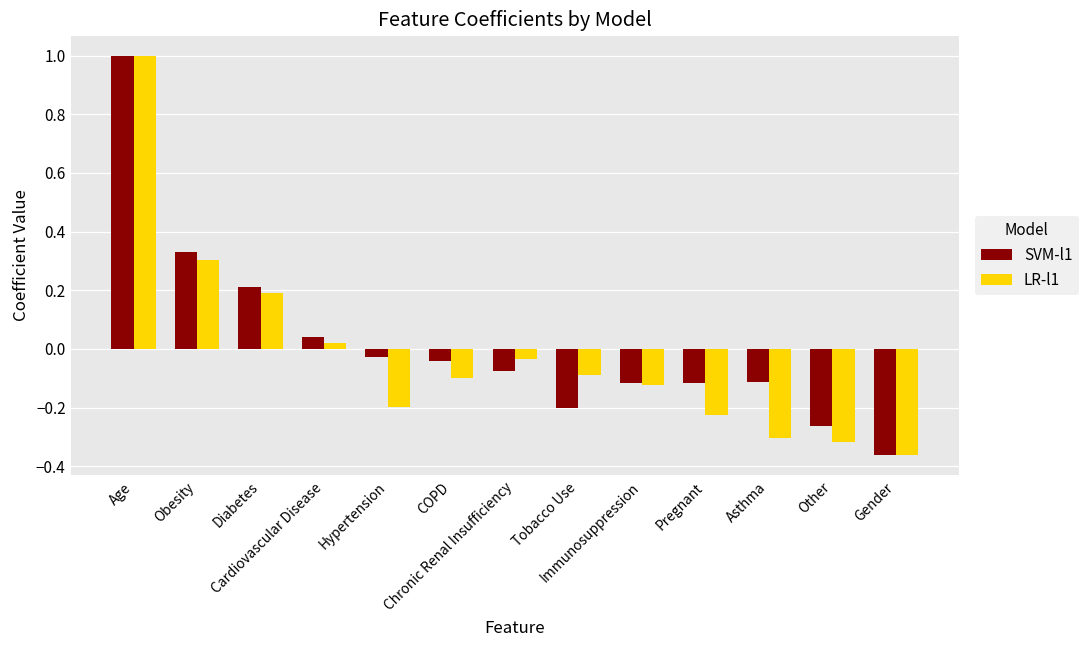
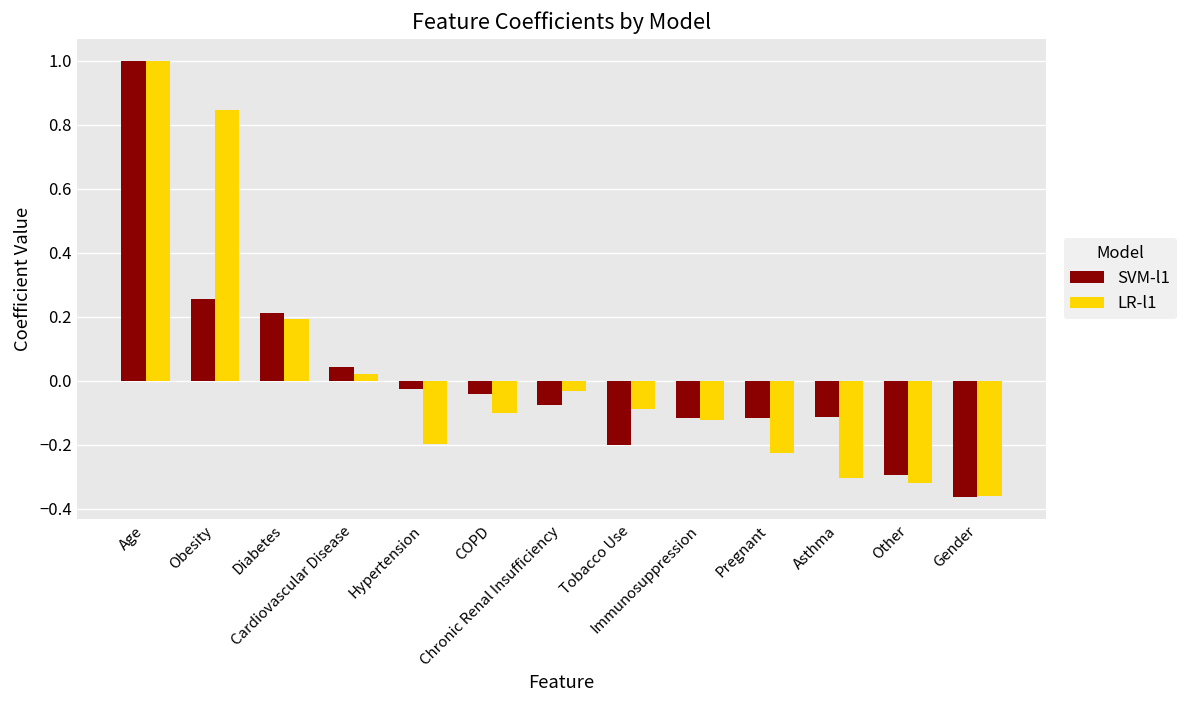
  {
    "SVM-l1": {
      "Age": 1.00,
-     "Obesity": 0.33,
+     "Obesity": 0.26,
      "Diabetes": 0.21,
      "Cardiovascular Disease": 0.04,
      "Hypertension": -0.03,
      "COPD": -0.04,
      "Chronic Renal Insufficiency": -0.08,
      "Tobacco Use": -0.20,
      "Immunosuppression": -0.12,
      "Pregnant": -0.12,
      "Asthma": -0.11,
-     "Other": -0.26,
+     "Other": -0.30,
      "Gender": -0.36
    },
    "LR-l1": {
      "Age": 1.00,
-     "Obesity": 0.30,
+     "Obesity": 0.85,
      "Diabetes": 0.19,
      "Cardiovascular Disease": 0.02,
      "Hypertension": -0.20,
      "COPD": -0.10,
      "Chronic Renal Insufficiency": -0.03,
      "Tobacco Use": -0.09,
      "Immunosuppression": -0.12,
      "Pregnant": -0.23,
      "Asthma": -0.30,
      "Other": -0.32,
      "Gender": -0.36
    }
  }
